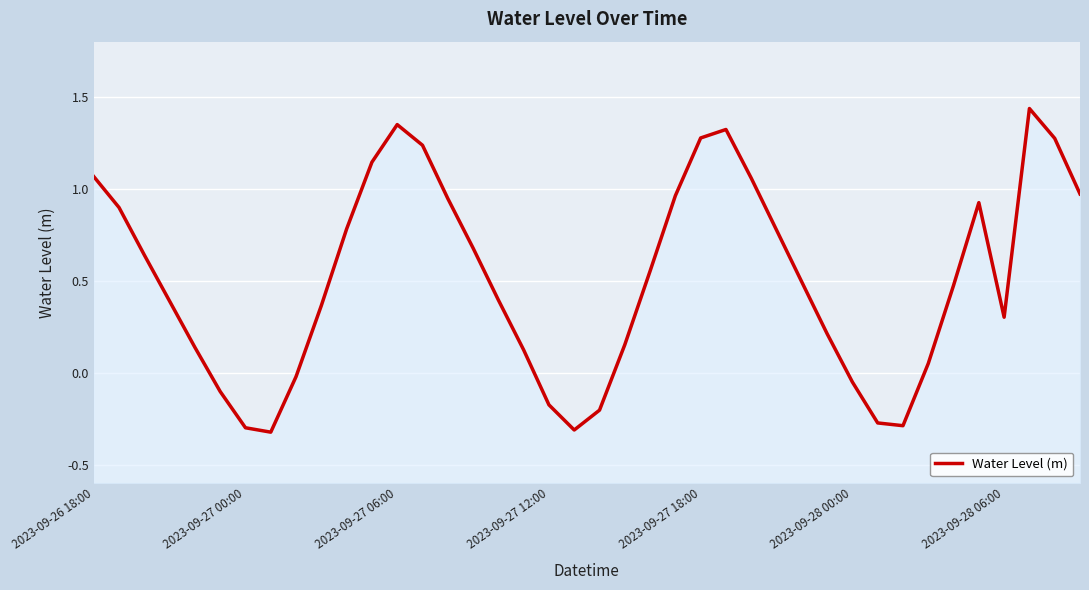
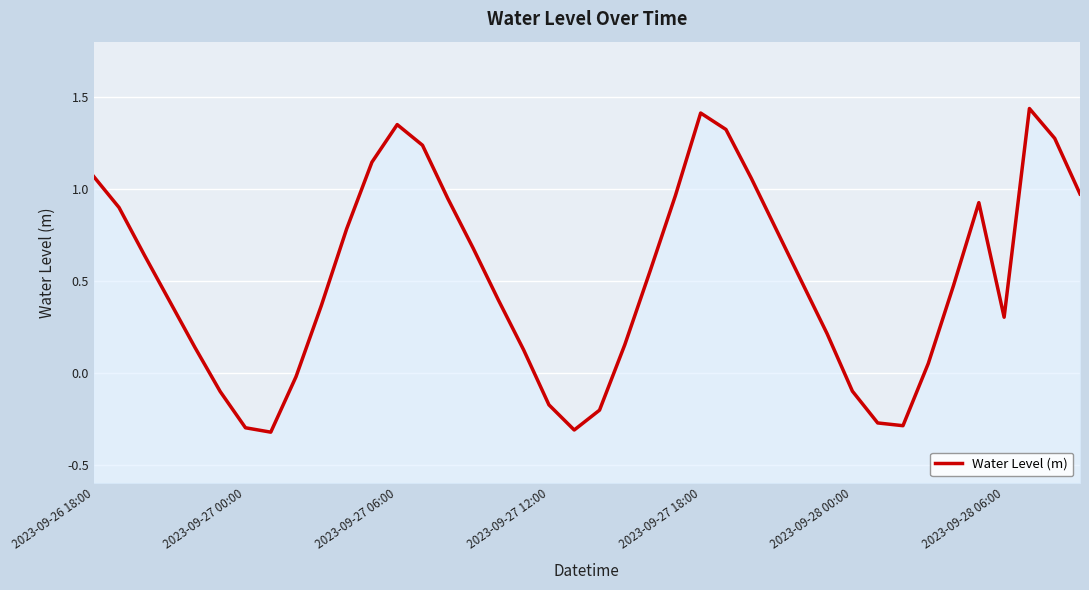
  {
    "2023-09-26 18:00": 1.07,
    "2023-09-27 00:00": -0.30,
    "2023-09-27 06:00": 1.35,
    "2023-09-27 12:00": -0.18,
-   "2023-09-27 18:00": 1.28,
-   "2023-09-28 00:00": -0.05,
+   "2023-09-27 18:00": 1.41,
+   "2023-09-28 00:00": -0.10,
    "2023-09-28 06:00": 0.30
  }
